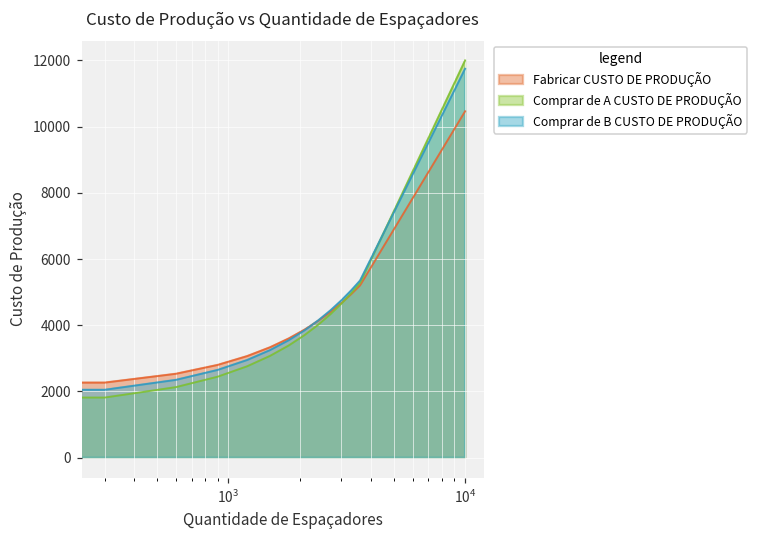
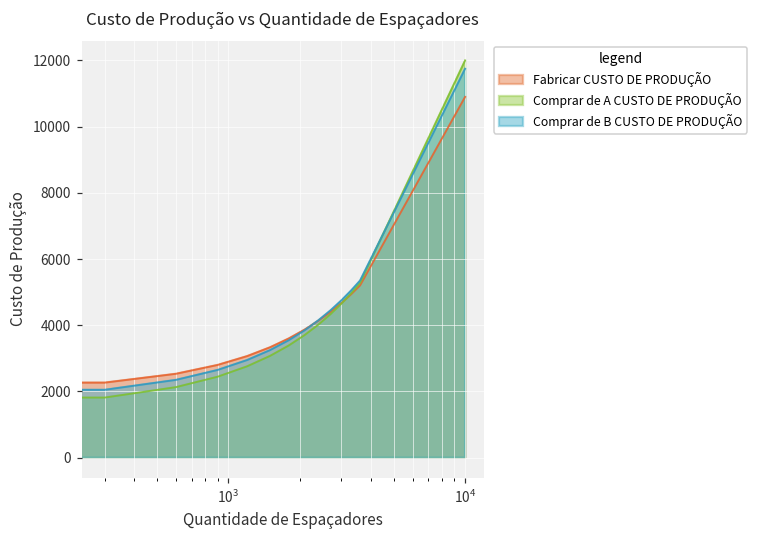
  {
    "Fabricar CUSTO DE PRODUÇÃO": {
-     "10^4": 10500
+     "10^4": 10900
    },
    "Comprar de A CUSTO DE PRODUÇÃO": {
      "10^4": 12000
    },
    "Comprar de B CUSTO DE PRODUÇÃO": {
      "10^4": 11800
    }
  }
